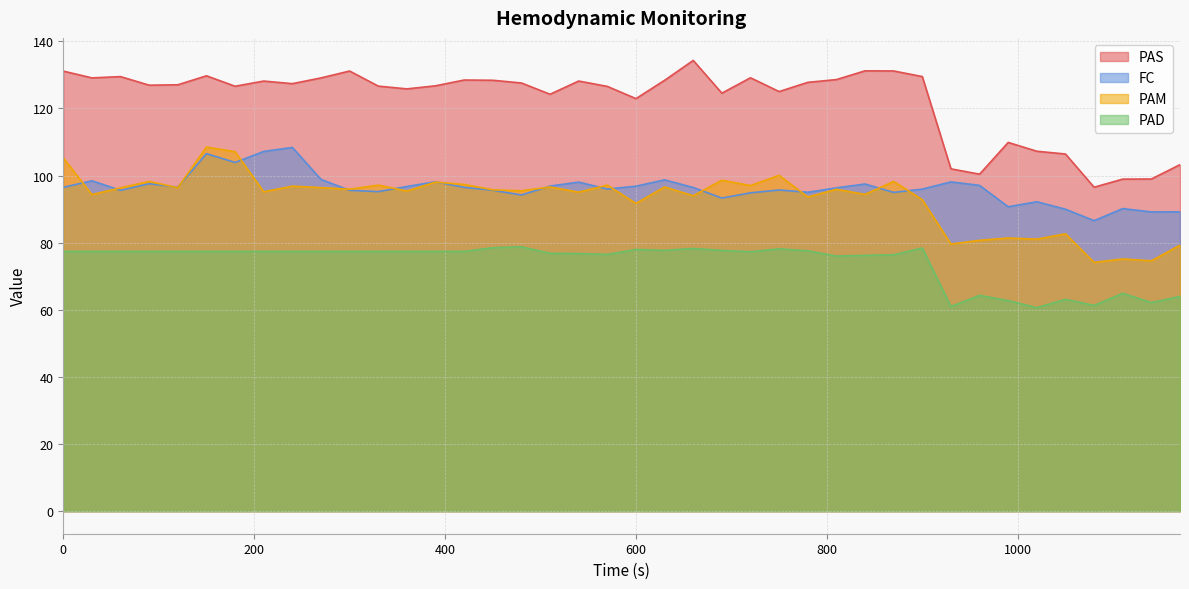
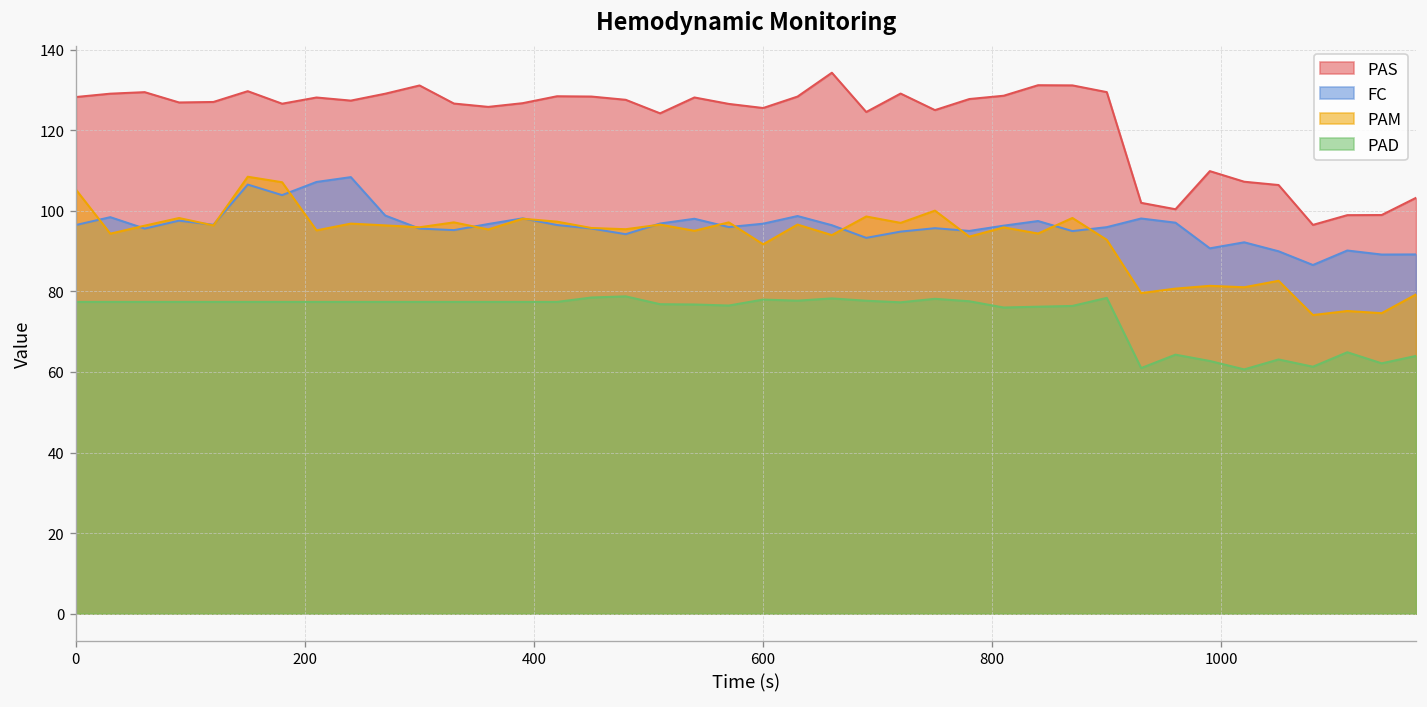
  {
    "PAS": {
-     "0": 131,
-     "600": 123
+     "0": 128,
+     "600": 126
    },
    "FC": {
      "0": 96,
      "600": 97
    },
    "PAM": {
      "0": 105,
      "600": 92
    },
    "PAD": {
      "0": 77,
      "600": 78
    }
  }
